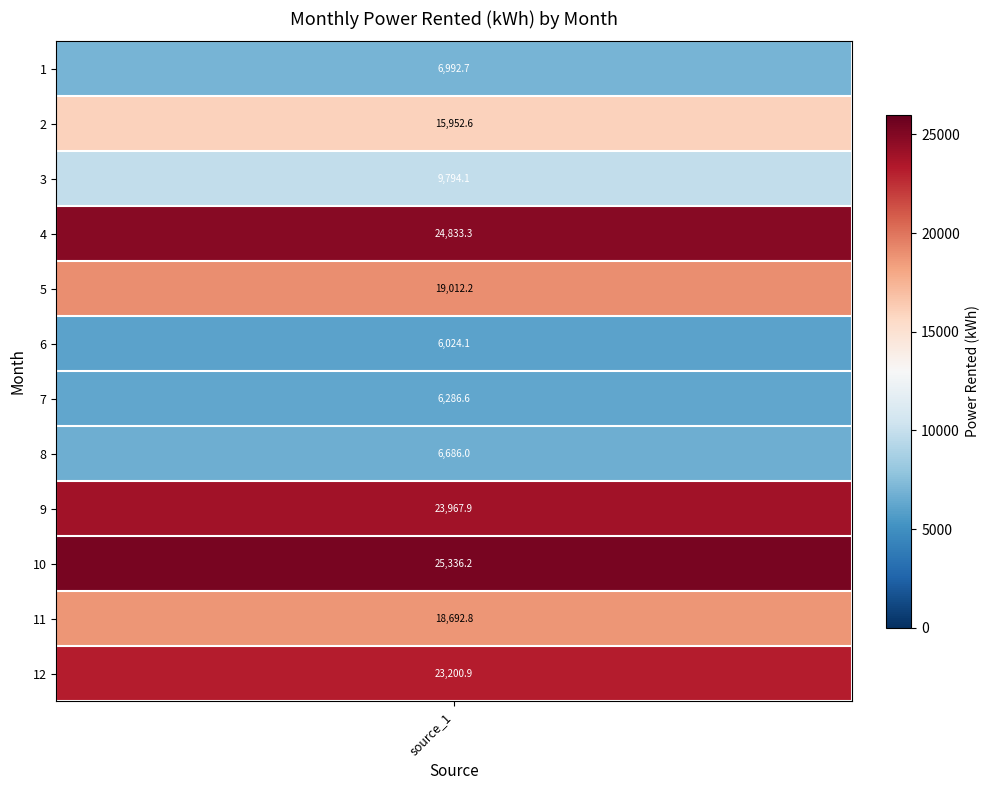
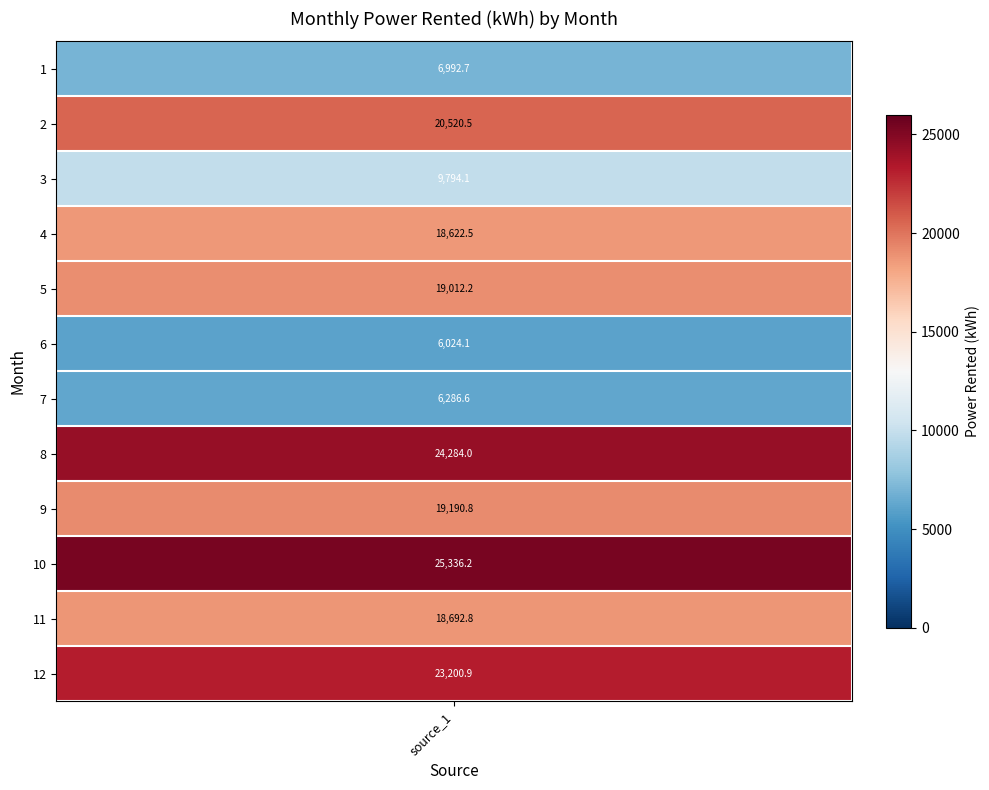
  {
    "1": {
      "source_1": "6,992.7"
    },
    "2": {
-     "source_1": "15,952.6"
+     "source_1": "20,520.5"
    },
    "3": {
      "source_1": "9,794.1"
    },
    "4": {
-     "source_1": "24,833.3"
+     "source_1": "18,622.5"
    },
    "5": {
      "source_1": "19,012.2"
    },
    "6": {
      "source_1": "6,024.1"
    },
    "7": {
      "source_1": "6,286.6"
    },
    "8": {
-     "source_1": "6,686.0"
+     "source_1": "24,284.0"
    },
    "9": {
-     "source_1": "23,967.9"
+     "source_1": "19,190.8"
    },
    "10": {
      "source_1": "25,336.2"
    },
    "11": {
      "source_1": "18,692.8"
    },
    "12": {
      "source_1": "23,200.9"
    }
  }
